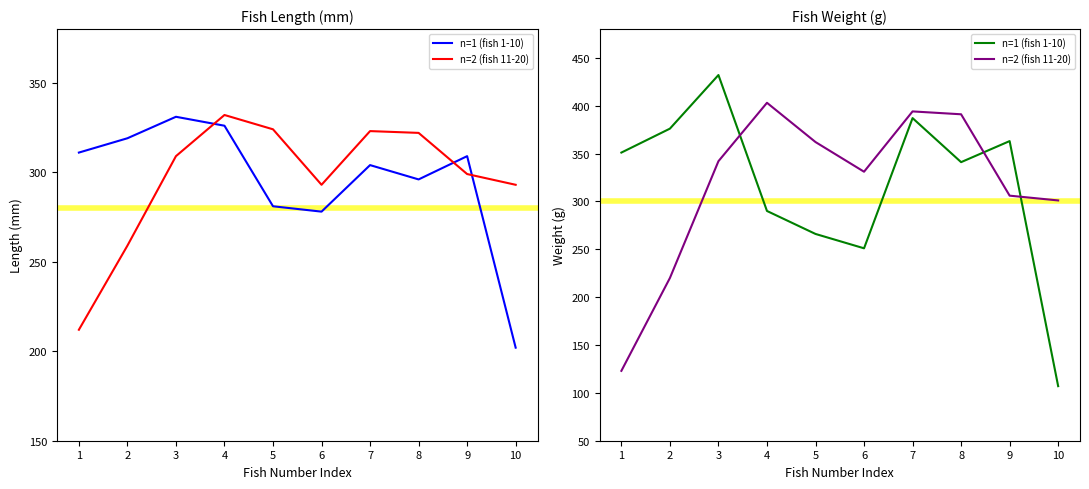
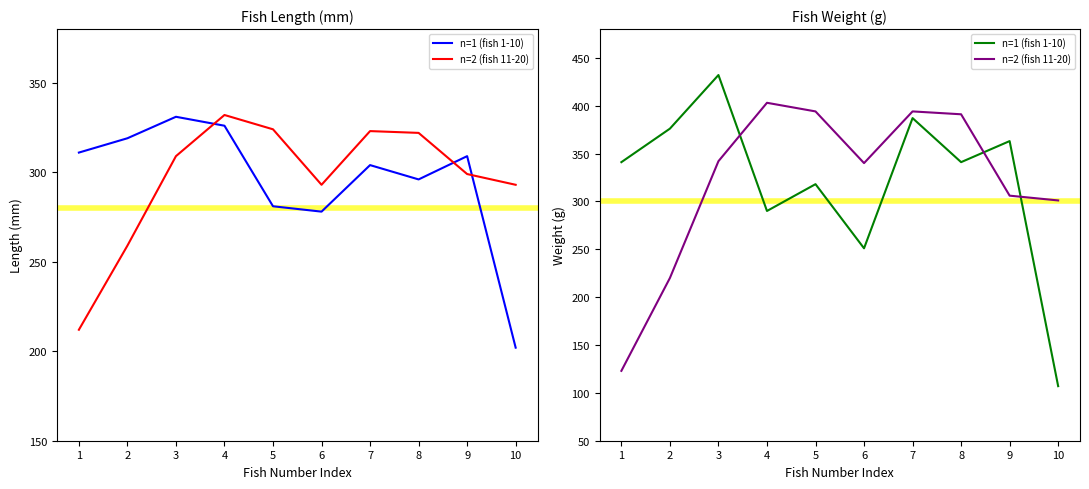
  {
    "Fish Weight (g)": {
      "n=1 (fish 1-10)": {
-       "1": 350,
+       "1": 340,
        "2": 380,
        "3": 430,
        "4": 290,
-       "5": 270,
+       "5": 320,
        "6": 250,
        "7": 390,
        "8": 340,
        "9": 360,
        "10": 110
      },
      "n=2 (fish 11-20)": {
        "1": 120,
        "2": 220,
        "3": 340,
        "4": 400,
-       "5": 360,
-       "6": 330,
+       "5": 390,
+       "6": 340,
        "7": 390,
        "8": 390,
        "9": 310,
        "10": 300
      }
    }
  }
